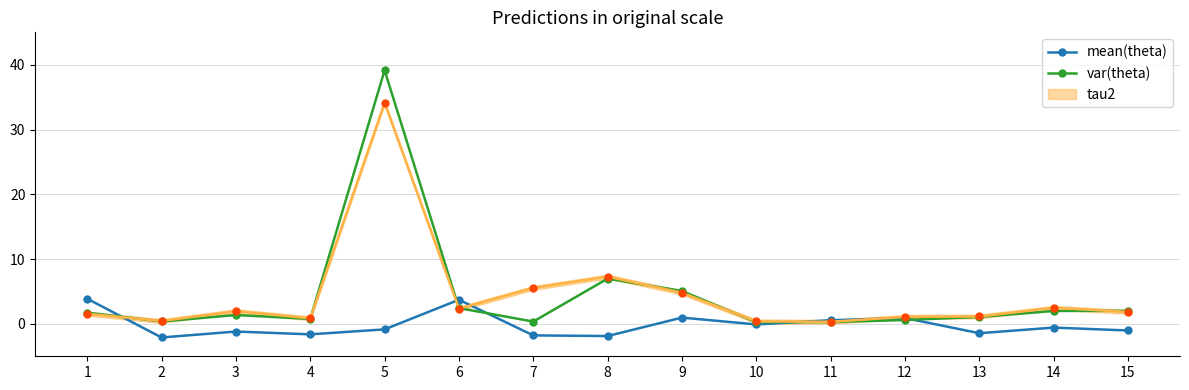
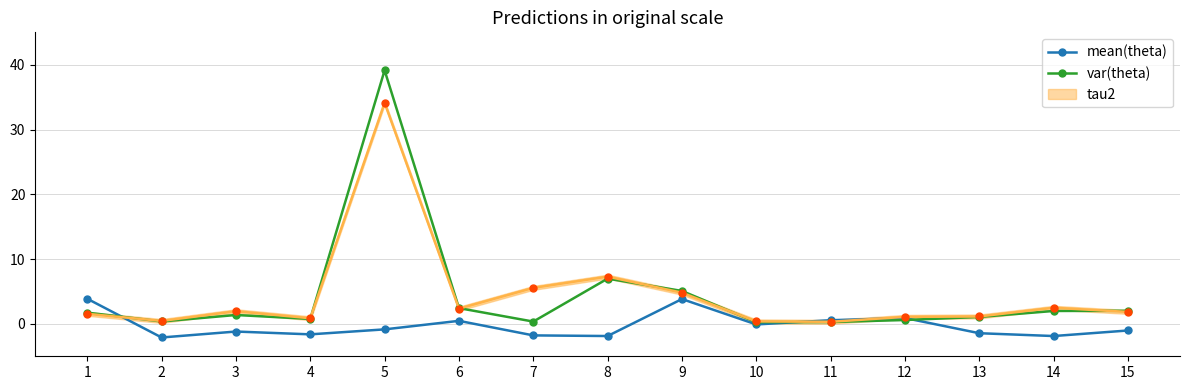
  {
    "mean(theta)": {
      "1": 4,
      "2": -2,
      "3": -1,
      "4": -2,
      "5": -1,
-     "6": 4,
+     "6": 0,
      "7": -2,
      "8": -2,
-     "9": 1,
+     "9": 4,
      "13": -1,
-     "14": -1,
+     "14": -2,
      "15": -1
    },
    "var(theta)": {
      "3": 1,
      "5": 39,
      "7": 0,
      "14": 2
    }
  }
